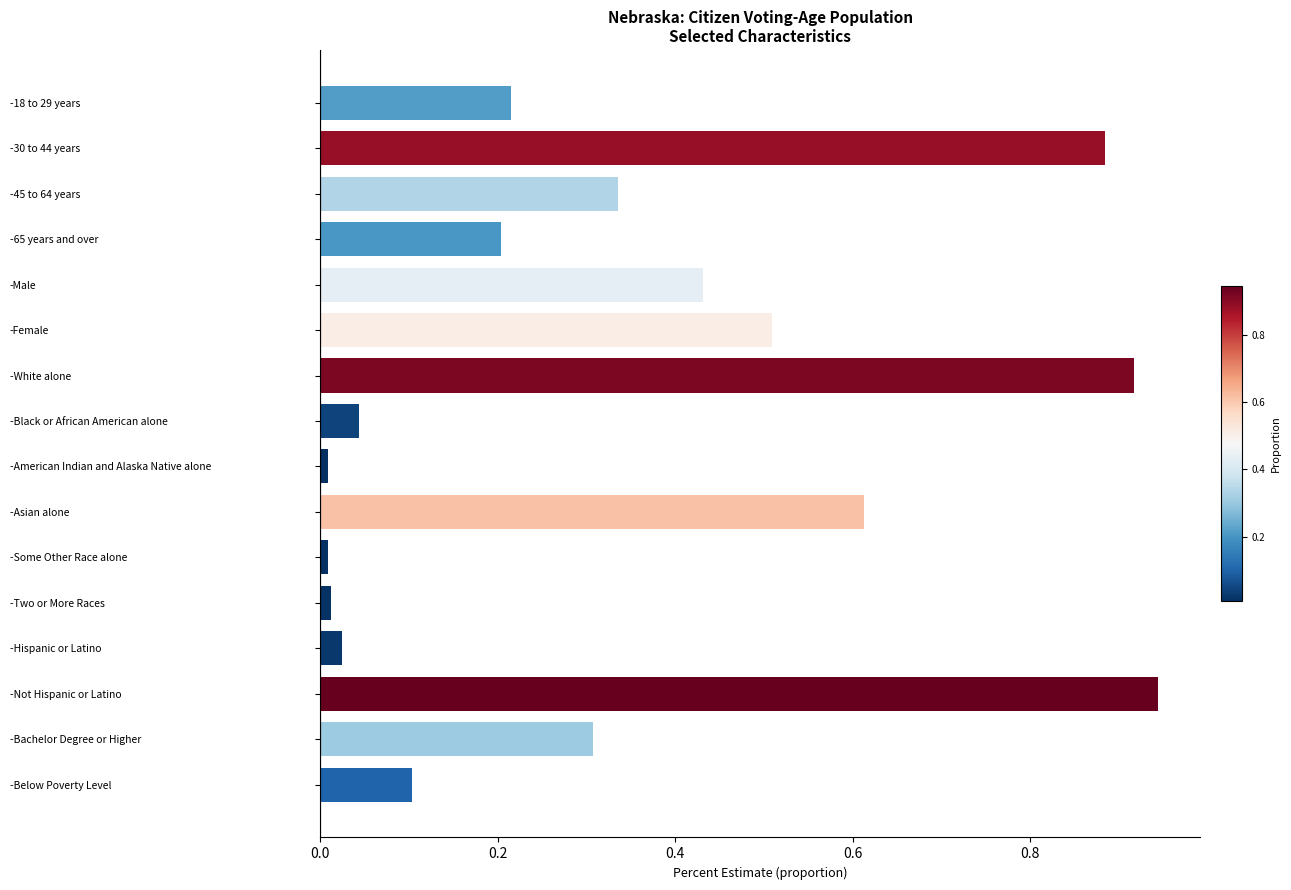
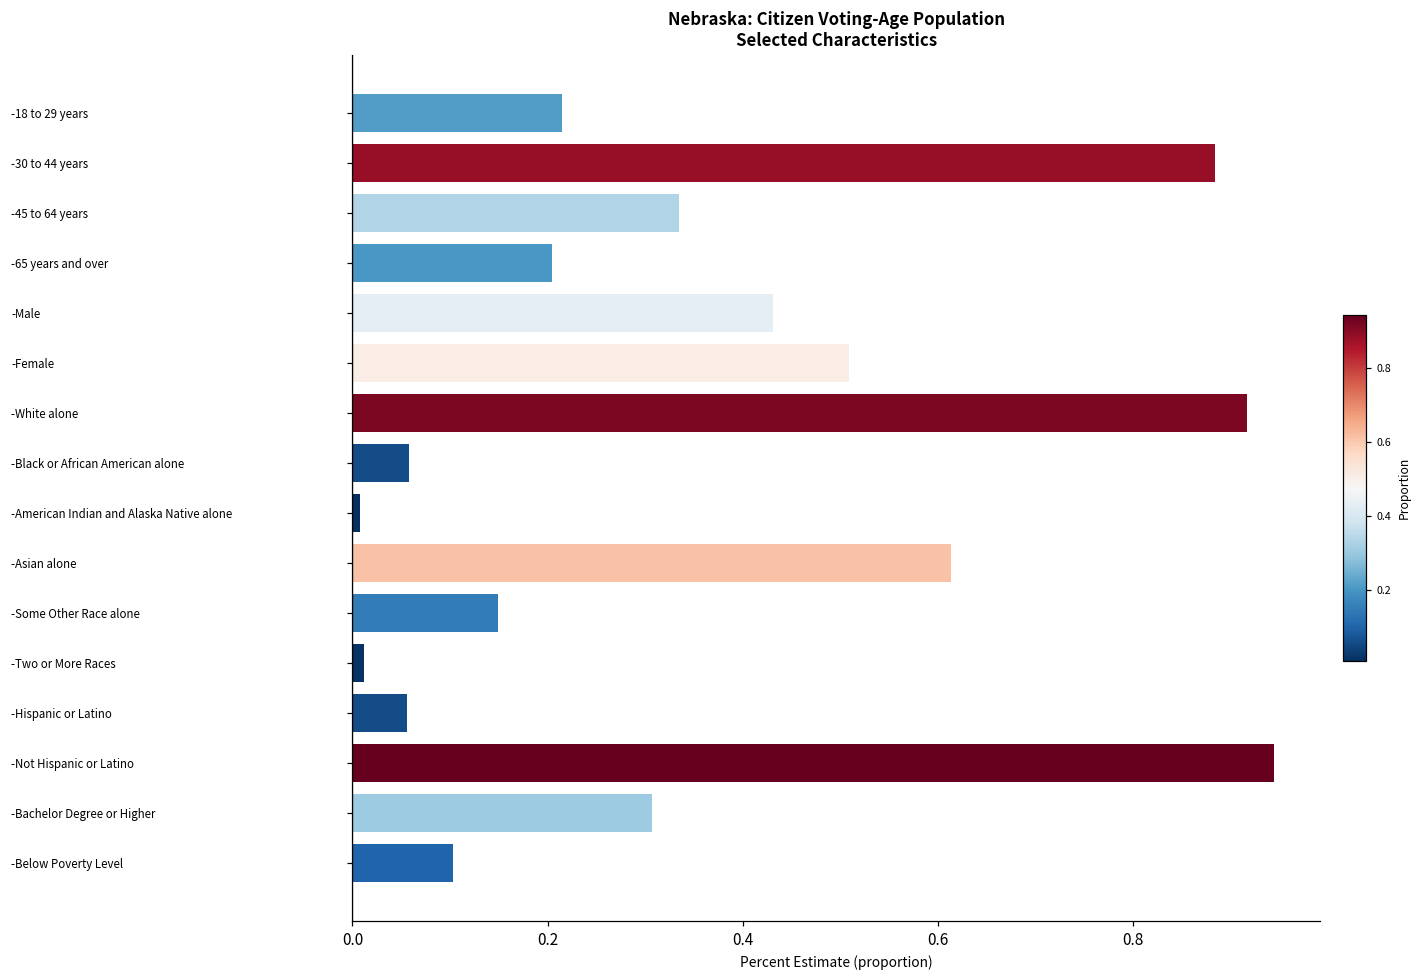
  {
    "-18 to 29 years": 0.22,
    "-30 to 44 years": 0.88,
    "-45 to 64 years": 0.34,
    "-65 years and over": 0.20,
    "-Male": 0.43,
    "-Female": 0.51,
    "-White alone": 0.92,
-   "-Black or African American alone": 0.04,
+   "-Black or African American alone": 0.06,
    "-American Indian and Alaska Native alone": 0.01,
    "-Asian alone": 0.61,
-   "-Some Other Race alone": 0.01,
+   "-Some Other Race alone": 0.15,
    "-Two or More Races": 0.01,
-   "-Hispanic or Latino": 0.02,
+   "-Hispanic or Latino": 0.06,
    "-Not Hispanic or Latino": 0.94,
    "-Bachelor Degree or Higher": 0.31,
    "-Below Poverty Level": 0.10
  }
